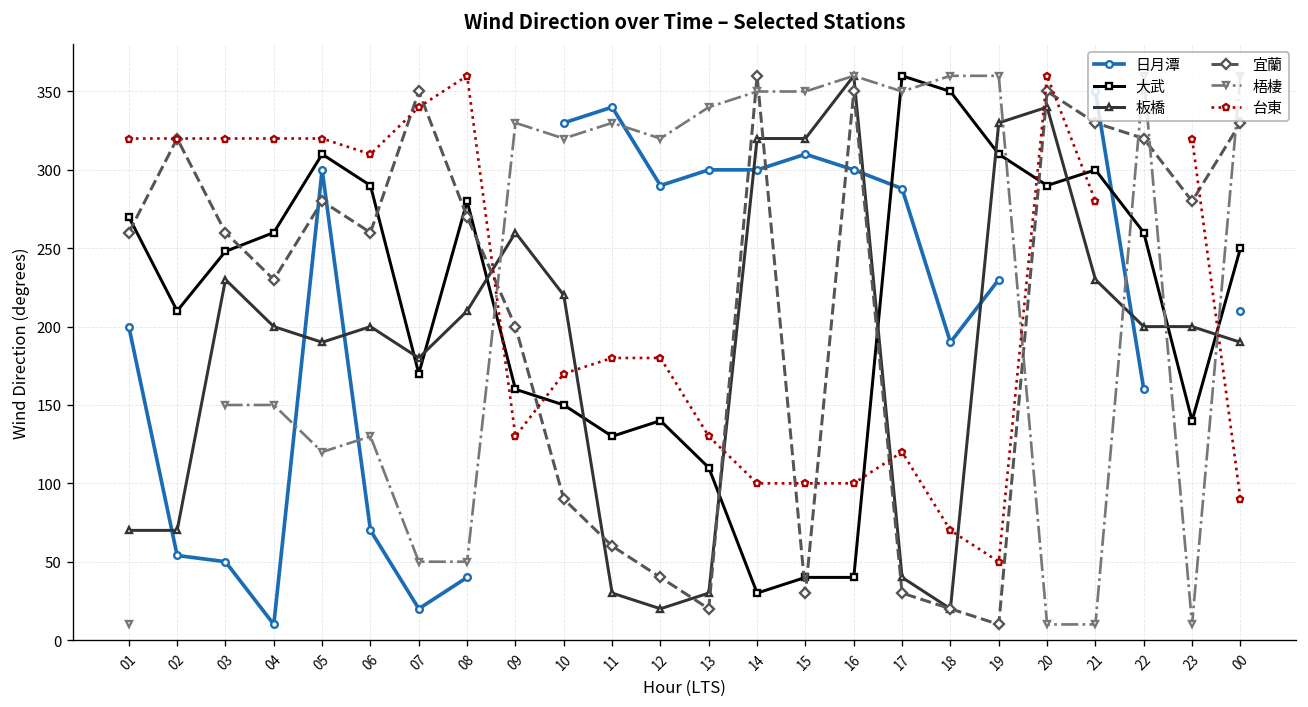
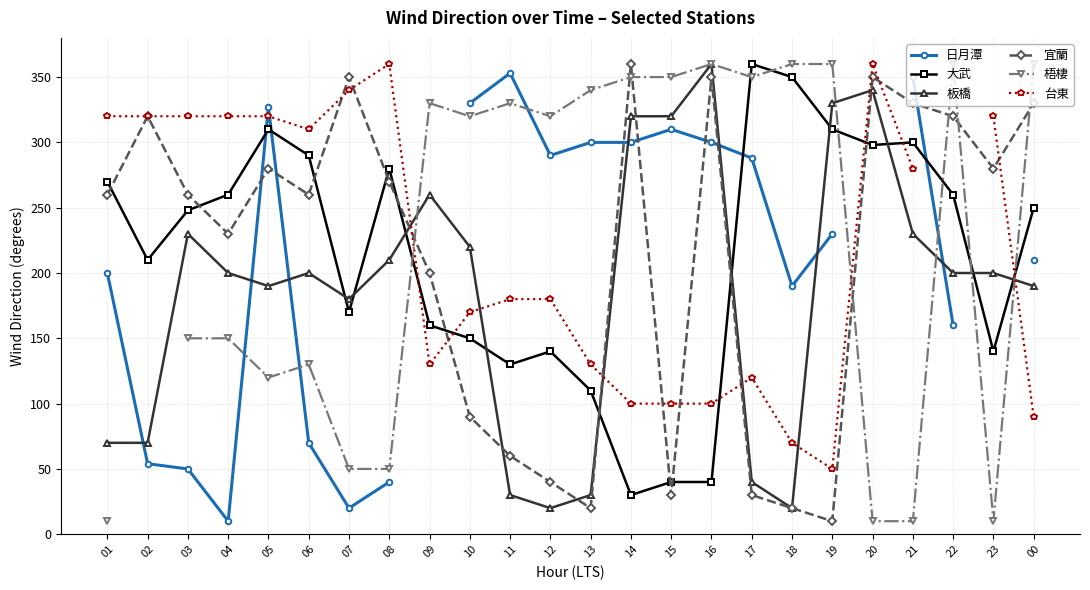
  {
    "日月潭": {
      "01": 200,
      "02": 54,
      "03": 50,
      "04": 10,
-     "05": 300,
+     "05": 327,
      "06": 70,
      "07": 20,
      "08": 40,
      "10": 330,
-     "11": 340,
+     "11": 353,
      "12": 290,
      "13": 300,
      "14": 300,
      "15": 310,
      "16": 300,
      "17": 288,
      "18": 190,
      "19": 230,
      "22": 160,
      "00": 210
    },
    "大武": {
      "01": 270,
      "02": 210,
      "03": 248,
      "04": 260,
      "05": 310,
      "06": 290,
      "07": 170,
      "08": 280,
      "09": 160,
      "10": 150,
      "11": 130,
      "12": 140,
      "13": 110,
      "14": 30,
      "15": 40,
      "16": 40,
      "17": 360,
      "18": 350,
      "19": 310,
-     "20": 290,
+     "20": 298,
      "21": 300,
      "22": 260,
      "23": 140,
      "00": 250
    },
    "台東": {
      "01": 320,
      "03": 320,
      "04": 320,
      "05": 320,
      "06": 310,
      "07": 340,
      "08": 360,
      "09": 130,
      "10": 170,
      "11": 180,
      "12": 180,
      "13": 130,
      "14": 100,
      "15": 100,
      "16": 100,
      "17": 120,
      "18": 70,
      "19": 50,
      "20": 360,
      "21": 280,
      "23": 320,
      "00": 90
    }
  }
